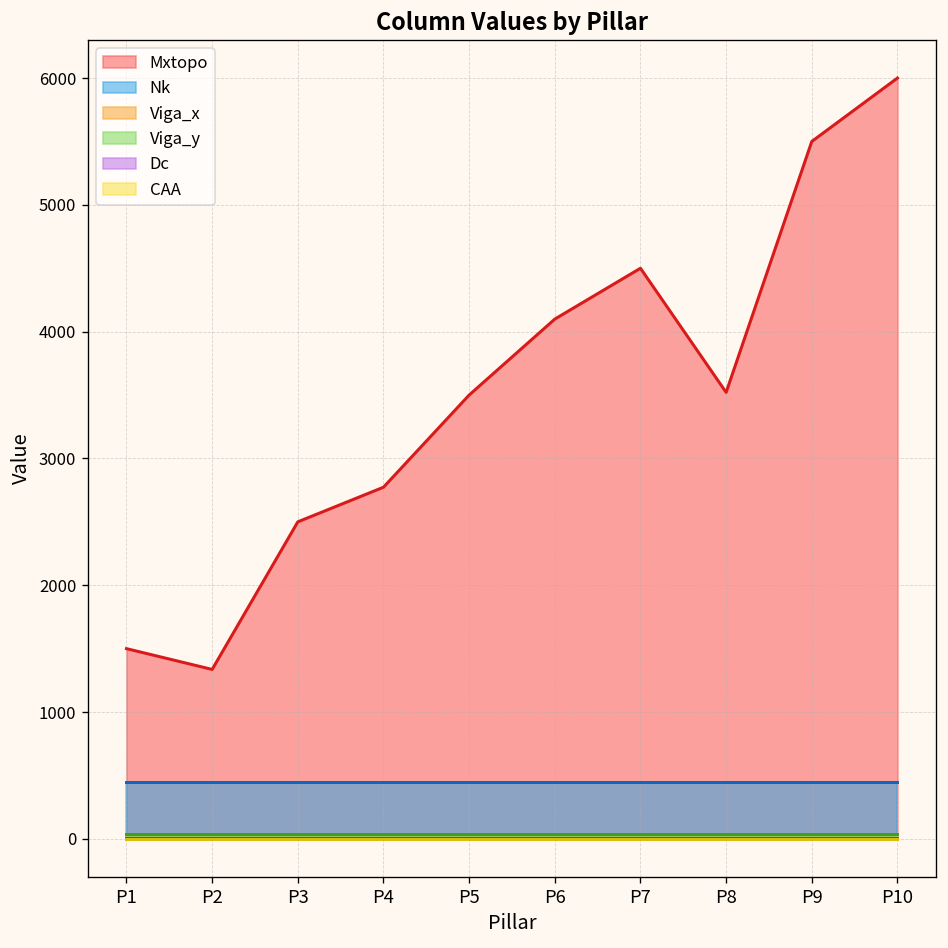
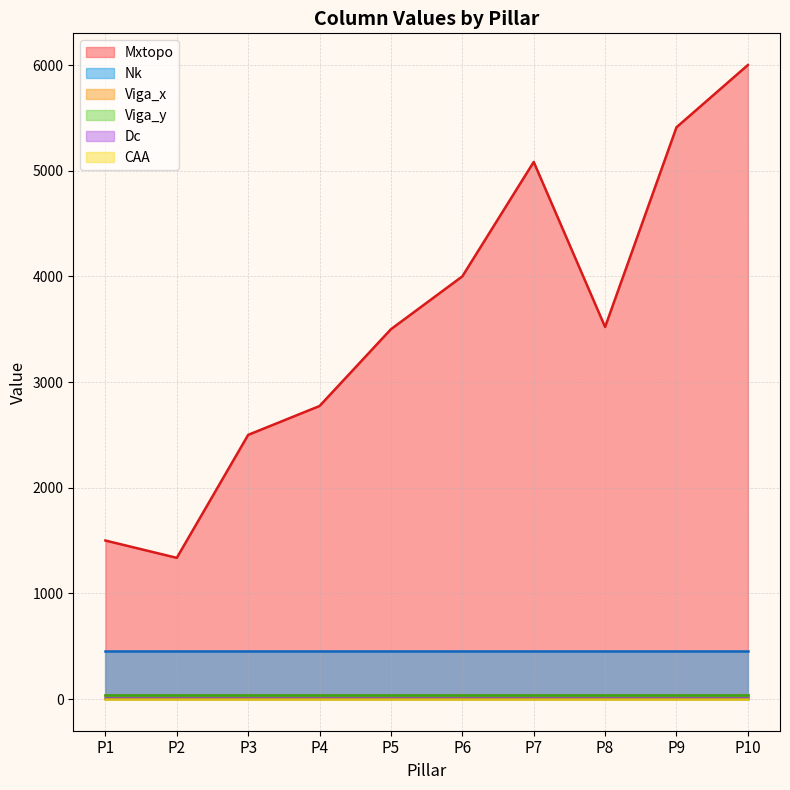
  {
    "Mxtopo": {
      "P1": 1500,
      "P2": 1340,
      "P3": 2500,
      "P4": 2770,
      "P5": 3500,
-     "P6": 4100,
-     "P7": 4500,
+     "P6": 4000,
+     "P7": 5080,
      "P8": 3520,
-     "P9": 5500,
+     "P9": 5410,
      "P10": 6000
    },
    "Nk": {
      "P1": 450,
      "P2": 450,
      "P3": 450,
      "P4": 450,
      "P5": 450,
      "P6": 450,
      "P7": 450,
      "P8": 450,
      "P9": 450,
      "P10": 450
    },
    "Viga_y": {
      "P1": 40,
      "P2": 40,
      "P3": 40,
      "P4": 40,
      "P5": 40,
      "P6": 40,
      "P7": 40,
      "P8": 40,
      "P9": 40,
      "P10": 40
    }
  }
